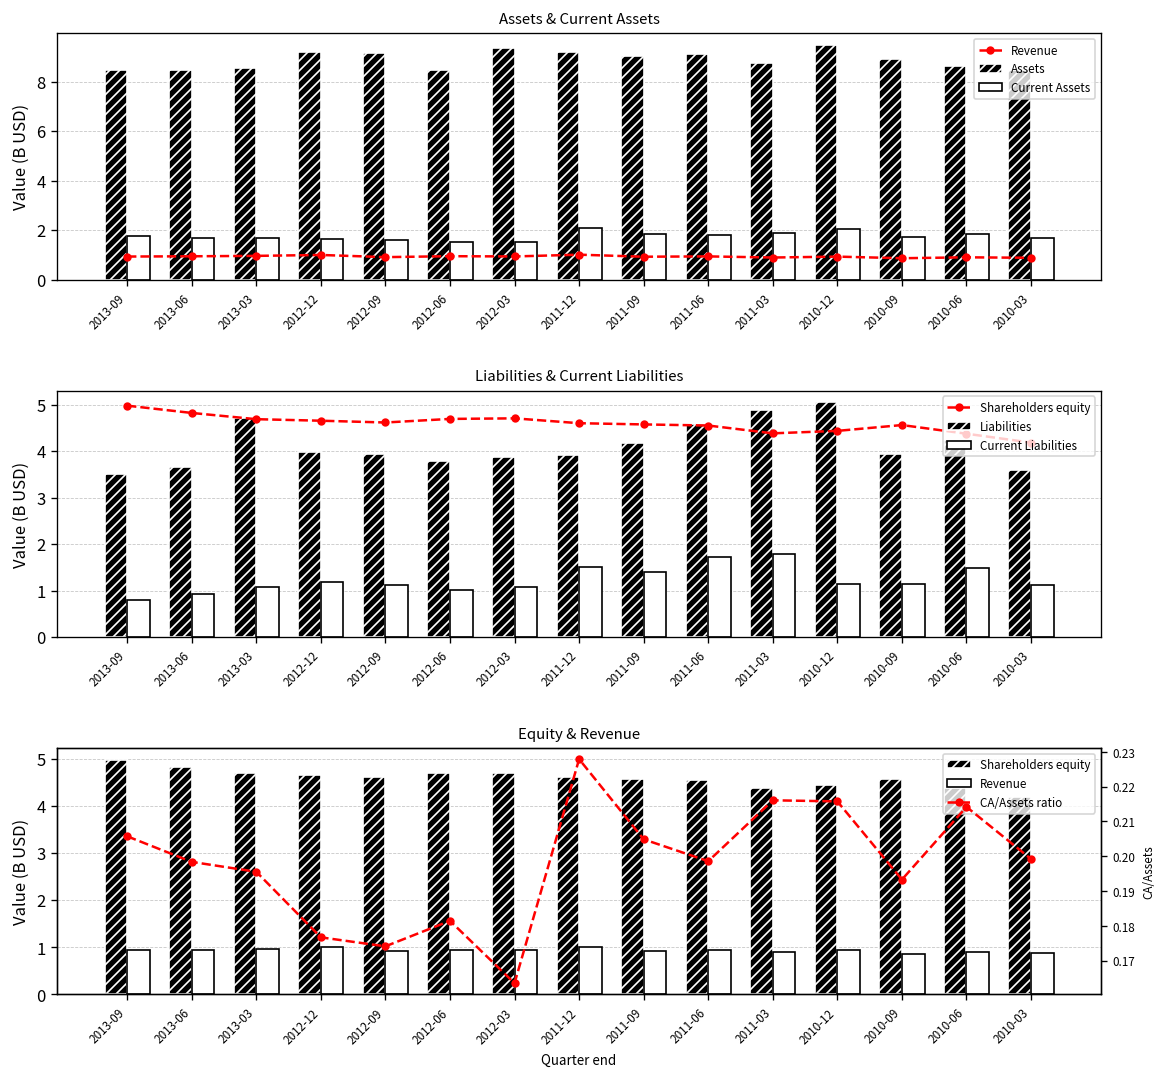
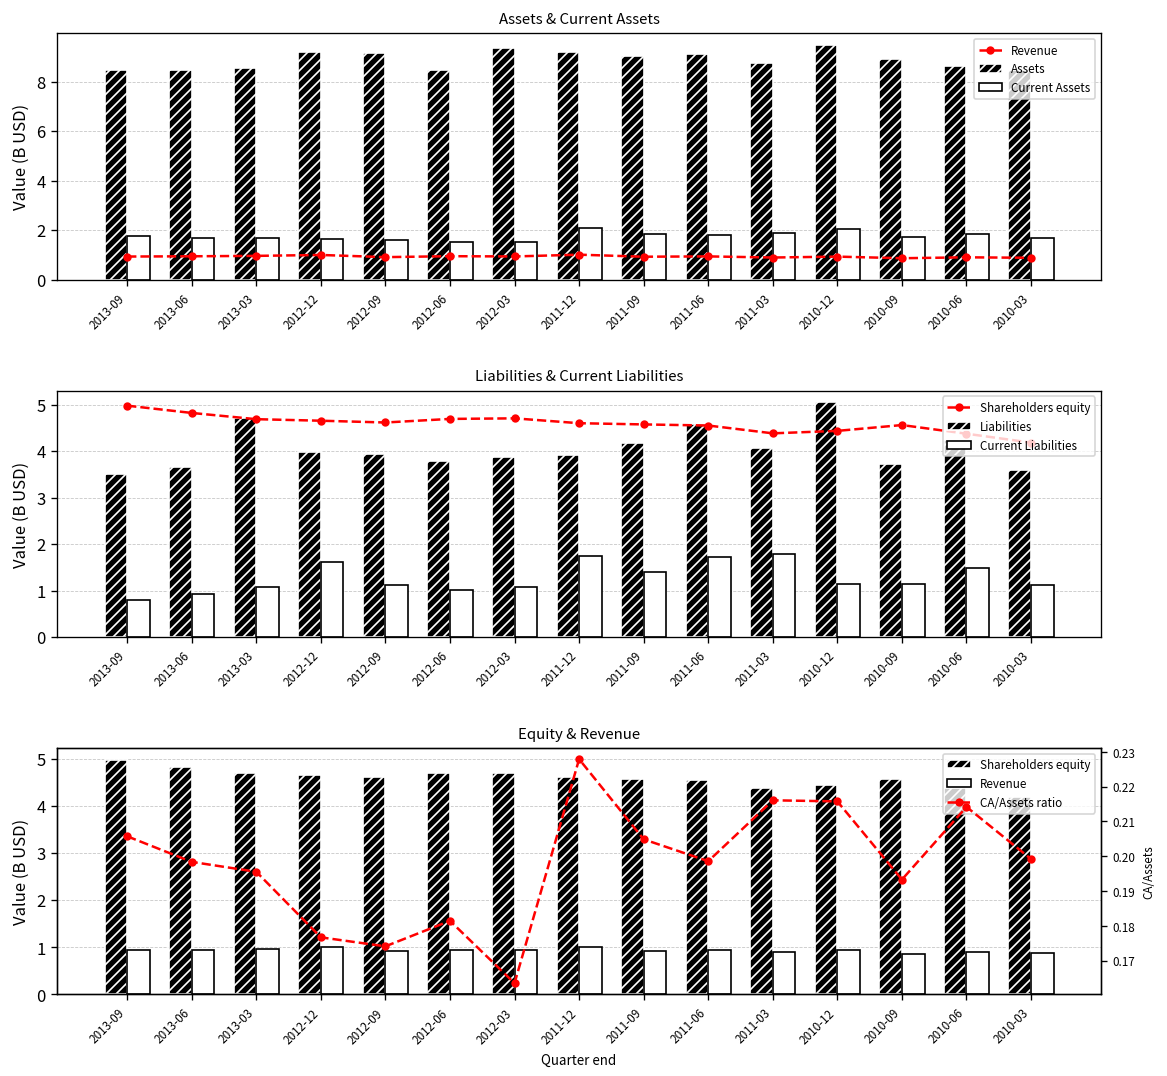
  {
    "Assets & Current Assets": {
      "Assets": {
        "2013-09": 8.5,
        "2013-06": 8.5,
        "2013-03": 8.5,
        "2012-12": 9.2,
        "2012-09": 9.2,
        "2012-06": 8.5,
        "2012-03": 9.4,
        "2011-12": 9.2,
        "2011-09": 9.0,
        "2011-06": 9.1,
        "2011-03": 8.8,
        "2010-12": 9.5,
        "2010-09": 8.9,
        "2010-06": 8.6
      },
      "Current Assets": {
        "2013-09": 1.7,
        "2013-06": 1.7,
        "2013-03": 1.7,
        "2012-12": 1.6,
        "2012-09": 1.6,
        "2012-06": 1.5,
        "2012-03": 1.5,
        "2011-12": 2.1,
        "2011-09": 1.9,
        "2011-06": 1.8,
        "2011-03": 1.9,
        "2010-12": 2.0,
        "2010-09": 1.7,
        "2010-06": 1.9,
        "2010-03": 1.7
      }
    },
    "Liabilities & Current Liabilities": {
      "Liabilities": {
        "2013-09": 3.5,
        "2013-06": 3.7,
        "2013-03": 4.7,
        "2012-12": 4.0,
        "2012-09": 3.9,
        "2012-06": 3.8,
        "2012-03": 3.9,
        "2011-12": 3.9,
        "2011-09": 4.2,
        "2011-06": 4.6,
-       "2011-03": 4.9,
+       "2011-03": 4.1,
        "2010-12": 5.0,
-       "2010-09": 3.9,
+       "2010-09": 3.7,
        "2010-03": 3.6
      },
      "Current Liabilities": {
        "2013-09": 0.8,
        "2013-06": 0.9,
        "2013-03": 1.1,
-       "2012-12": 1.2,
+       "2012-12": 1.6,
        "2012-09": 1.1,
        "2012-06": 1.0,
        "2012-03": 1.1,
-       "2011-12": 1.5,
+       "2011-12": 1.7,
        "2011-09": 1.4,
        "2011-06": 1.7,
        "2011-03": 1.8,
        "2010-12": 1.1,
        "2010-09": 1.1,
        "2010-06": 1.5,
        "2010-03": 1.1
      }
    }
  }
